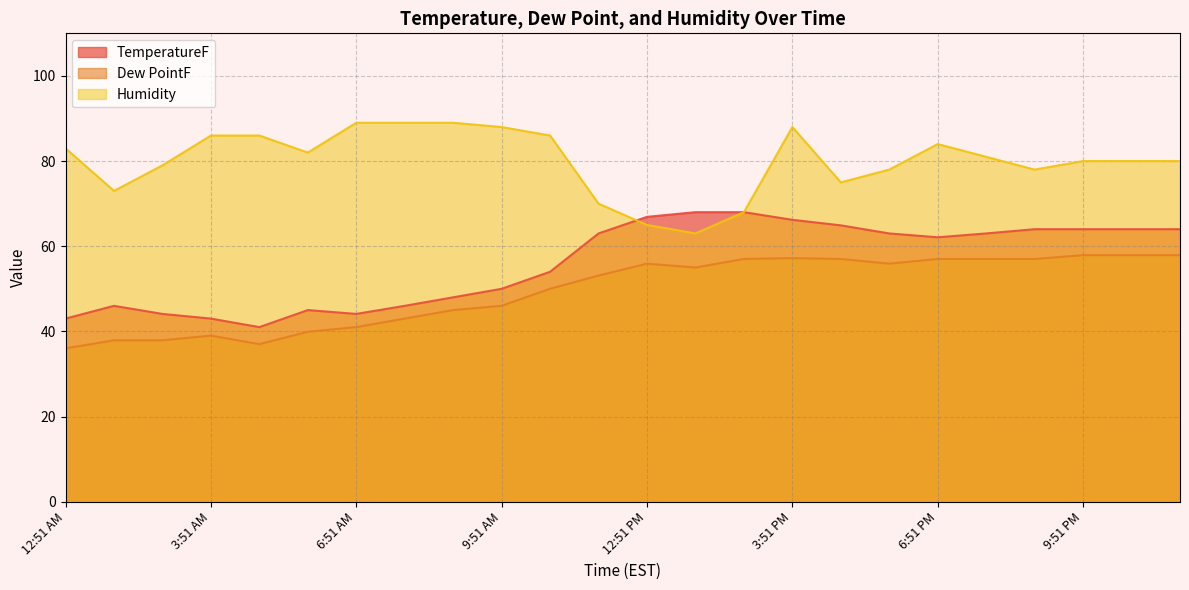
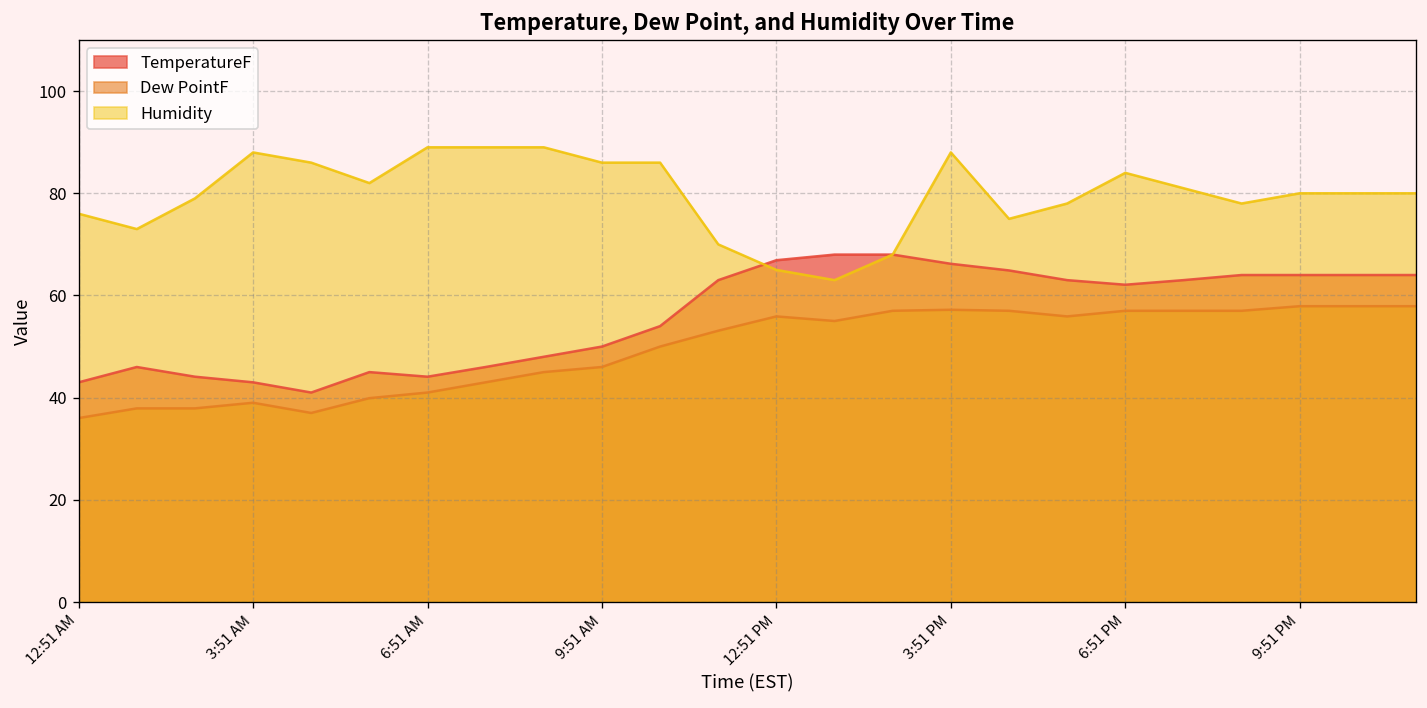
  {
    "Humidity": {
-     "12:51 AM": 83,
-     "3:51 AM": 86,
+     "12:51 AM": 76,
+     "3:51 AM": 88,
      "6:51 AM": 89,
-     "9:51 AM": 88,
+     "9:51 AM": 86,
      "12:51 PM": 65,
      "3:51 PM": 88,
      "6:51 PM": 84,
      "9:51 PM": 80
    }
  }
